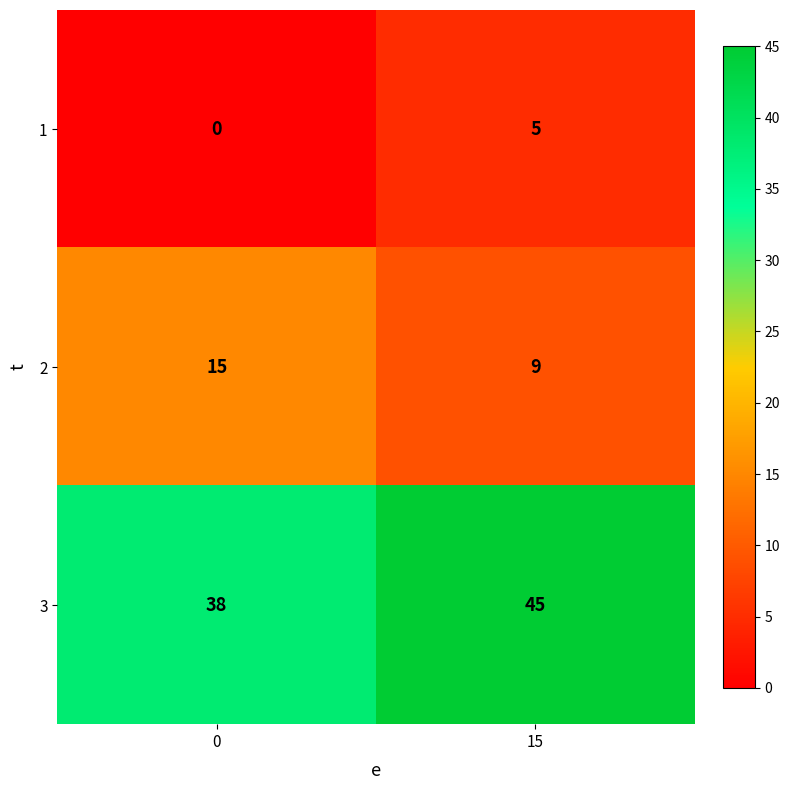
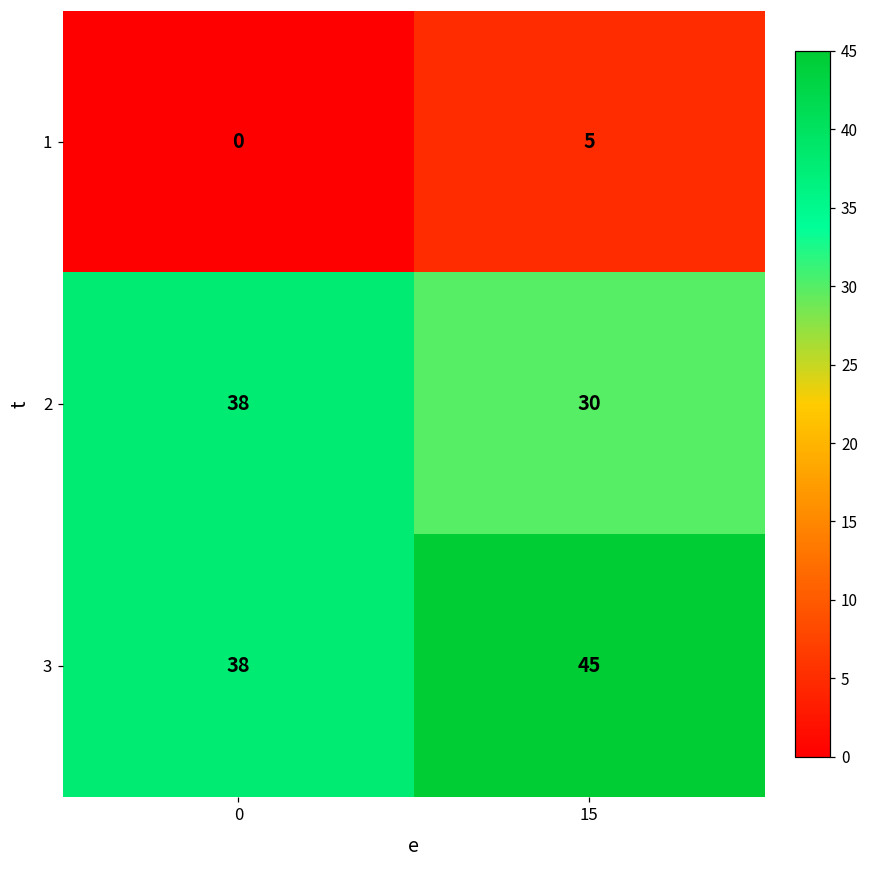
  {
    "1": {
      "0": 0,
      "15": 5
    },
    "2": {
-     "0": 15,
-     "15": 9
+     "0": 38,
+     "15": 30
    },
    "3": {
      "0": 38,
      "15": 45
    }
  }
